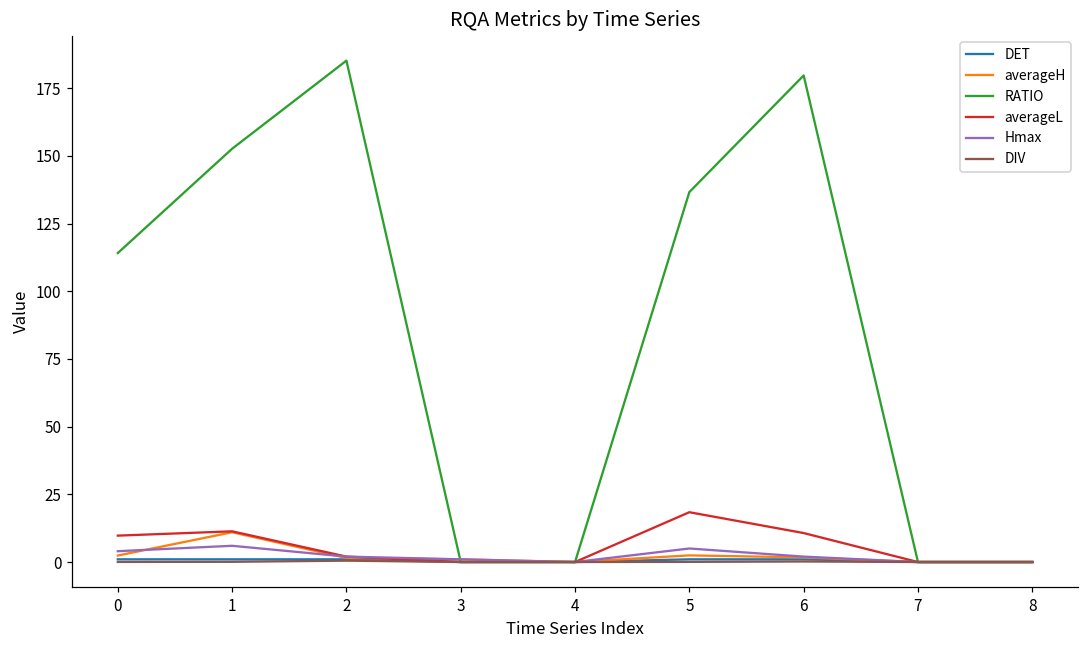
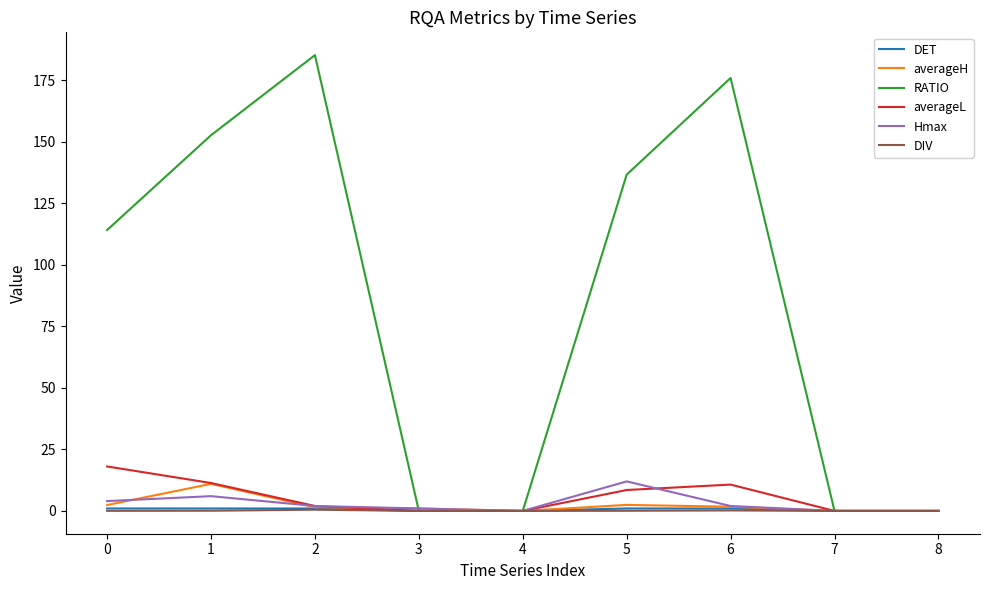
  {
    "averageH": {
      "0": 2,
      "5": 2
    },
    "RATIO": {
      "0": 114,
      "1": 153,
      "2": 185,
      "5": 137,
-     "6": 180
+     "6": 176
    },
    "averageL": {
-     "0": 10,
-     "5": 18,
+     "0": 18,
+     "5": 9,
      "6": 11
    },
    "Hmax": {
      "0": 4,
      "1": 6,
-     "5": 5
+     "5": 12
    }
  }
